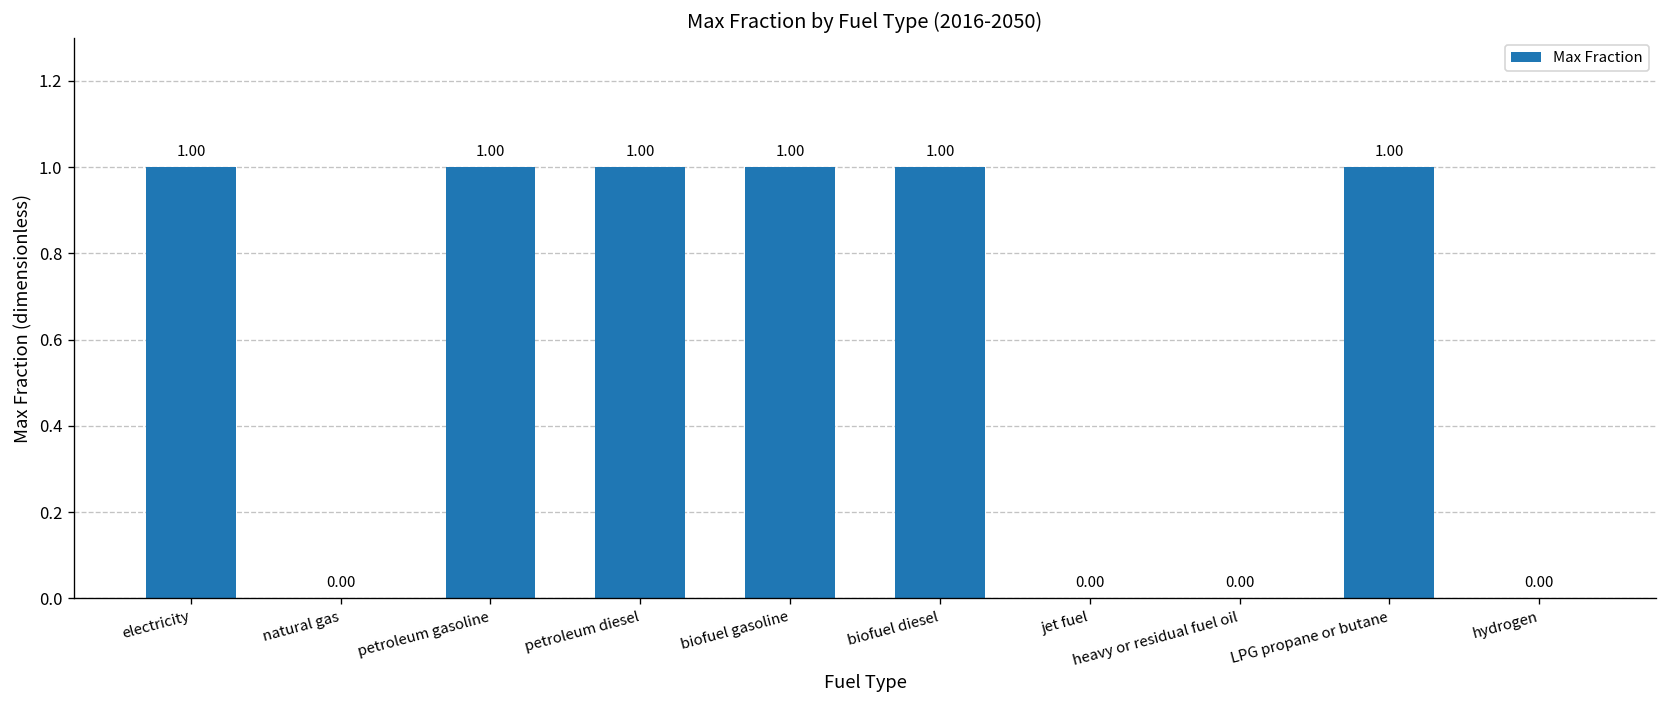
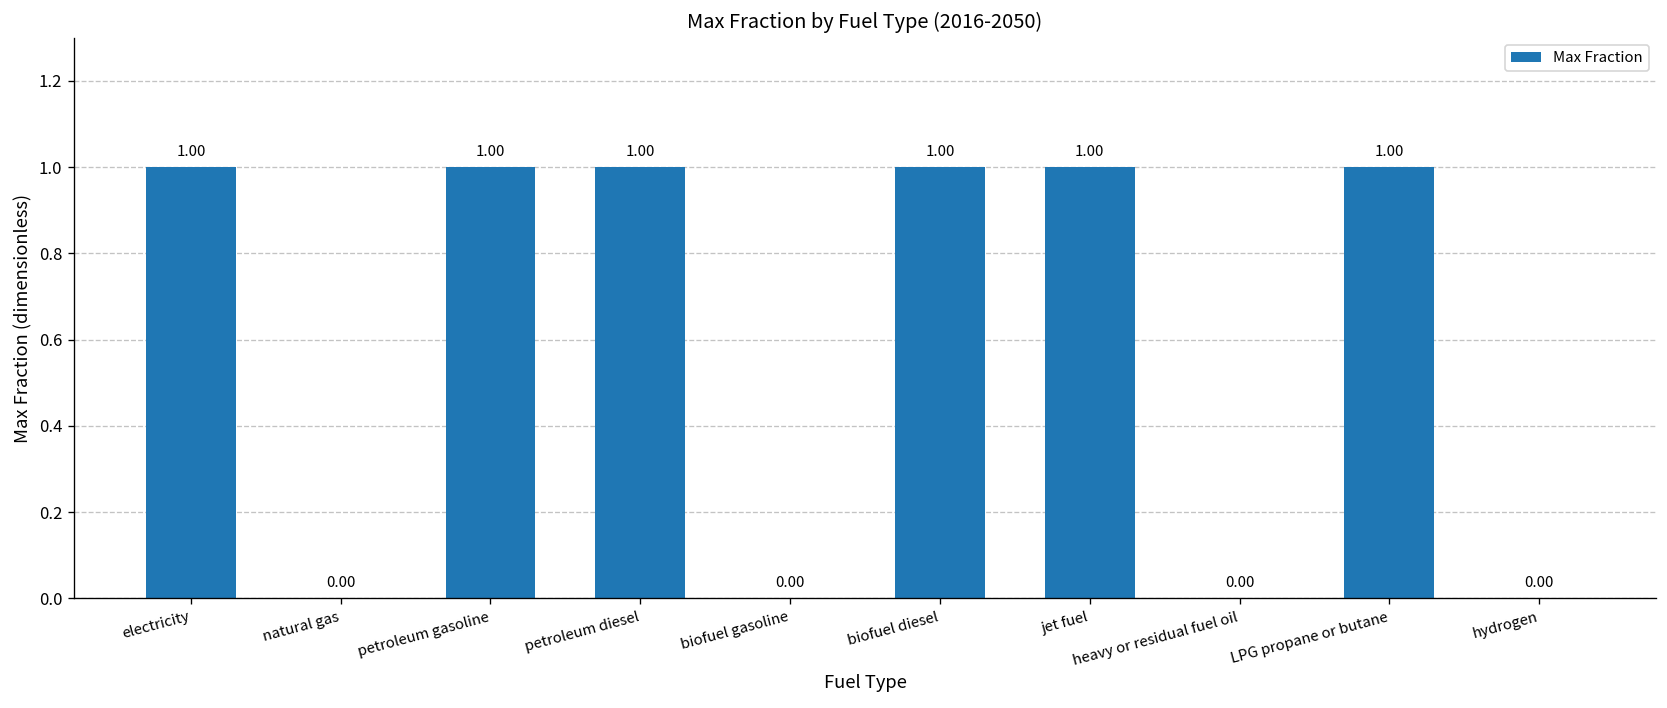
  {
    "electricity": 1.00,
    "natural gas": 0.00,
    "petroleum gasoline": 1.00,
    "petroleum diesel": 1.00,
-   "biofuel gasoline": 1.00,
+   "biofuel gasoline": 0.00,
    "biofuel diesel": 1.00,
-   "jet fuel": 0.00,
+   "jet fuel": 1.00,
    "heavy or residual fuel oil": 0.00,
    "LPG propane or butane": 1.00,
    "hydrogen": 0.00
  }
